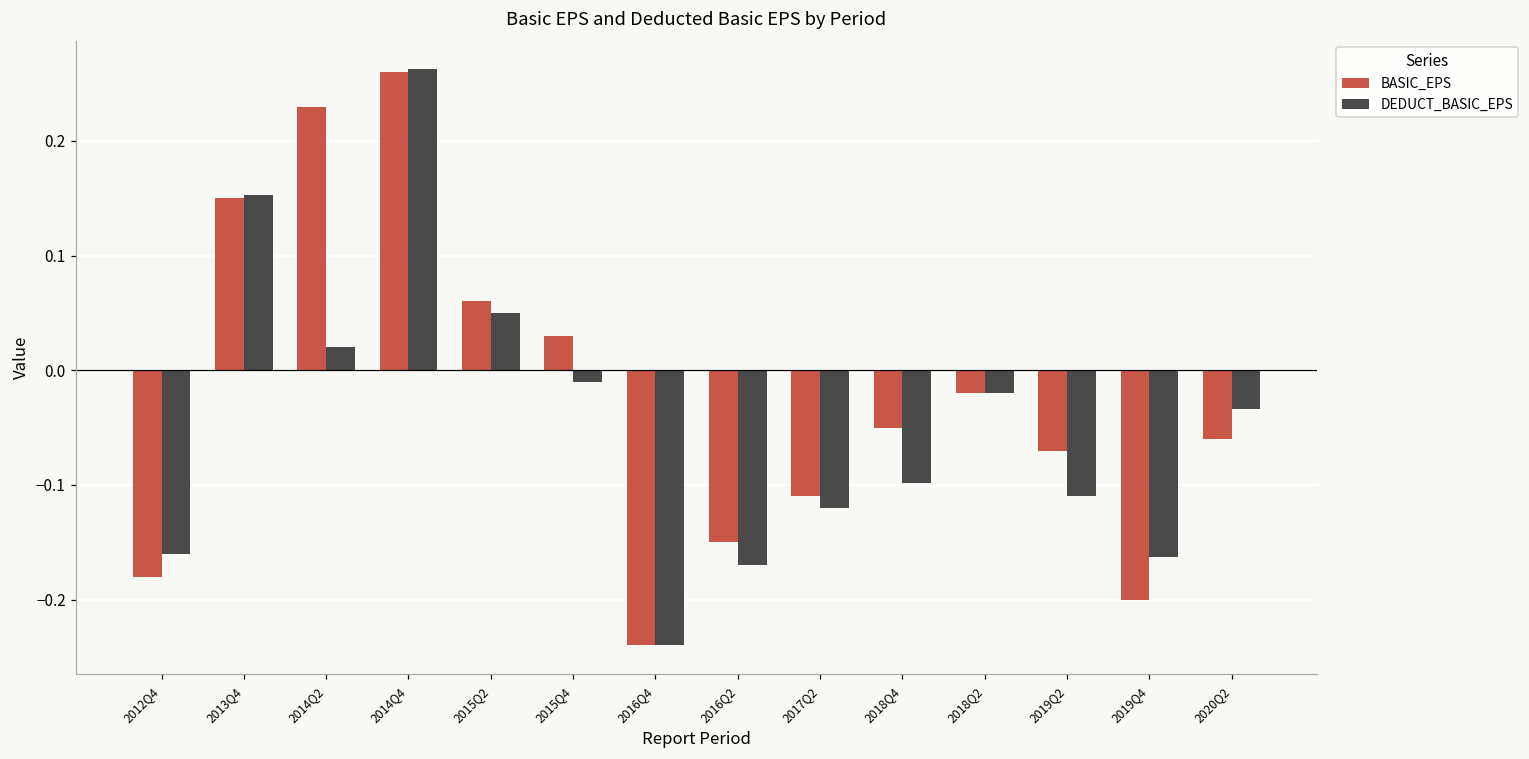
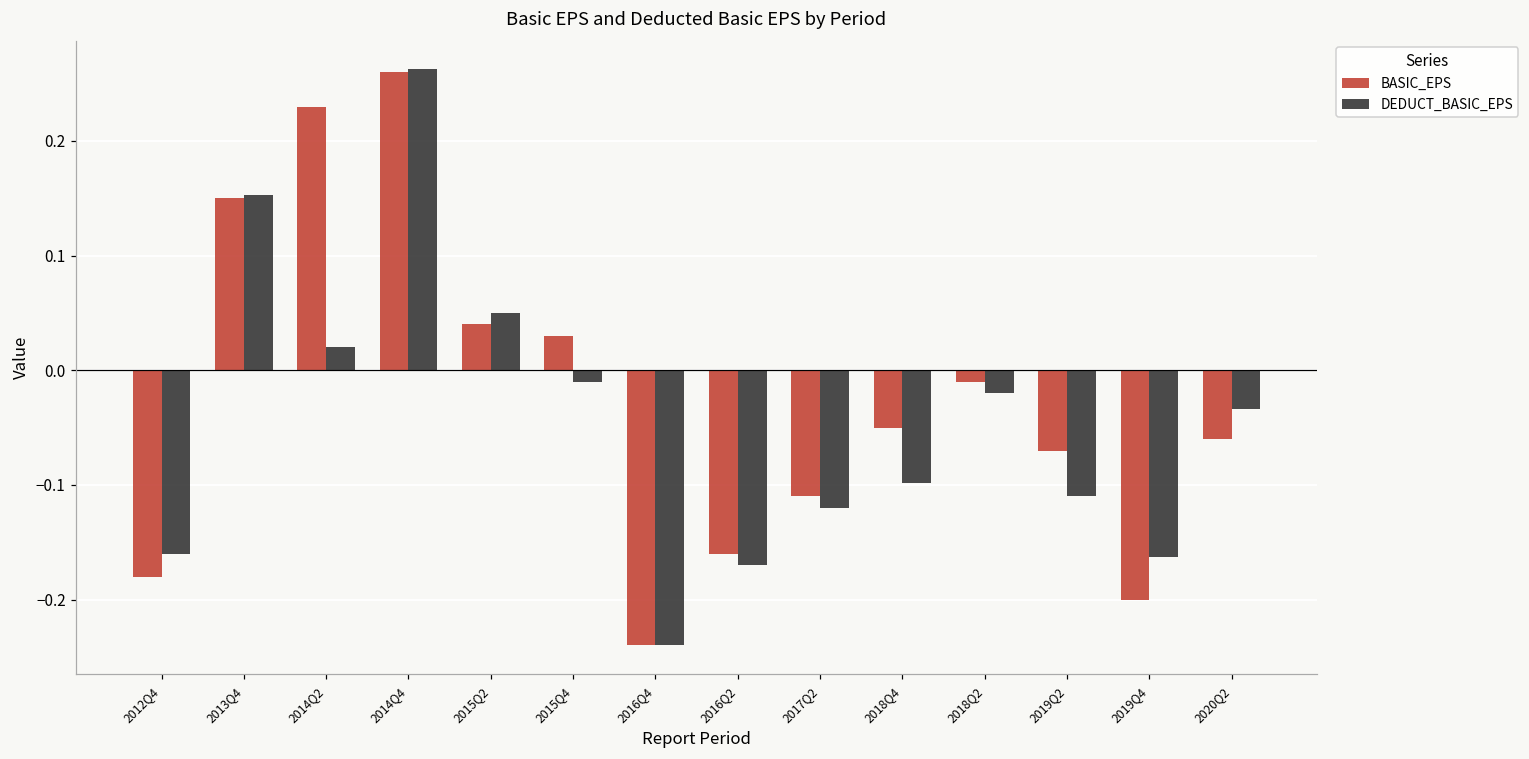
  {
    "BASIC_EPS": {
      "2012Q4": -0.18,
      "2013Q4": 0.15,
      "2014Q2": 0.23,
      "2014Q4": 0.26,
-     "2015Q2": 0.06,
+     "2015Q2": 0.04,
      "2015Q4": 0.03,
      "2016Q4": -0.24,
-     "2016Q2": -0.15,
+     "2016Q2": -0.16,
      "2017Q2": -0.11,
      "2018Q4": -0.05,
-     "2018Q2": -0.02,
+     "2018Q2": -0.01,
      "2019Q2": -0.07,
      "2019Q4": -0.20,
      "2020Q2": -0.06
    },
    "DEDUCT_BASIC_EPS": {
      "2012Q4": -0.16,
      "2013Q4": 0.153,
      "2014Q2": 0.02,
      "2014Q4": 0.262,
      "2015Q2": 0.05,
      "2015Q4": -0.01,
      "2016Q4": -0.24,
      "2016Q2": -0.17,
      "2017Q2": -0.12,
      "2018Q4": -0.10,
      "2018Q2": -0.02,
      "2019Q2": -0.11,
      "2019Q4": -0.163,
      "2020Q2": -0.034
    }
  }
